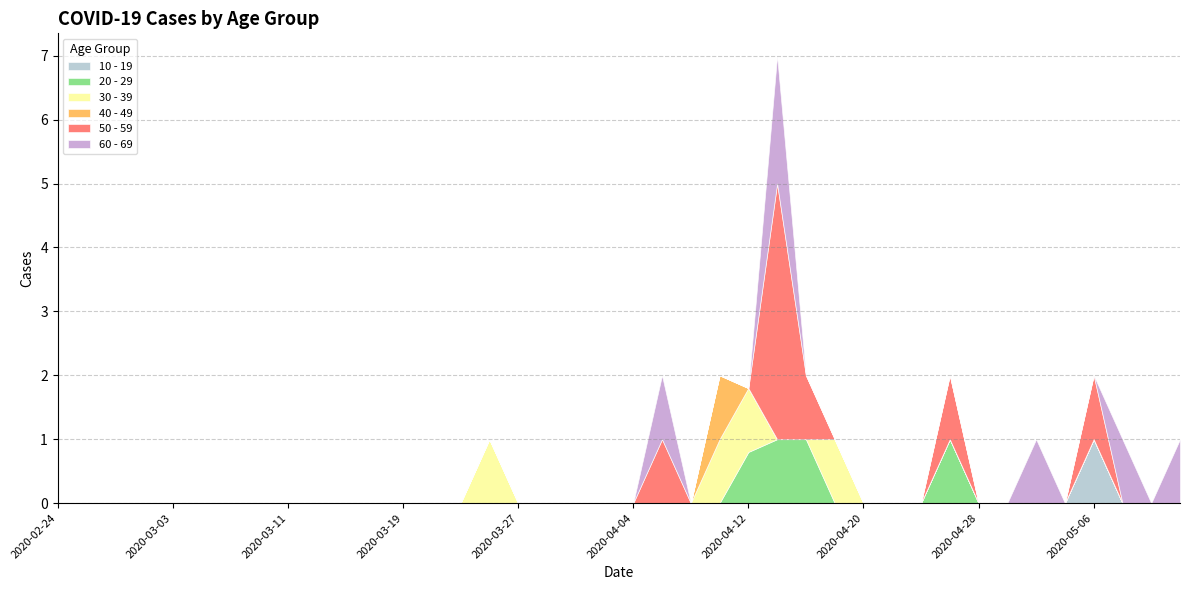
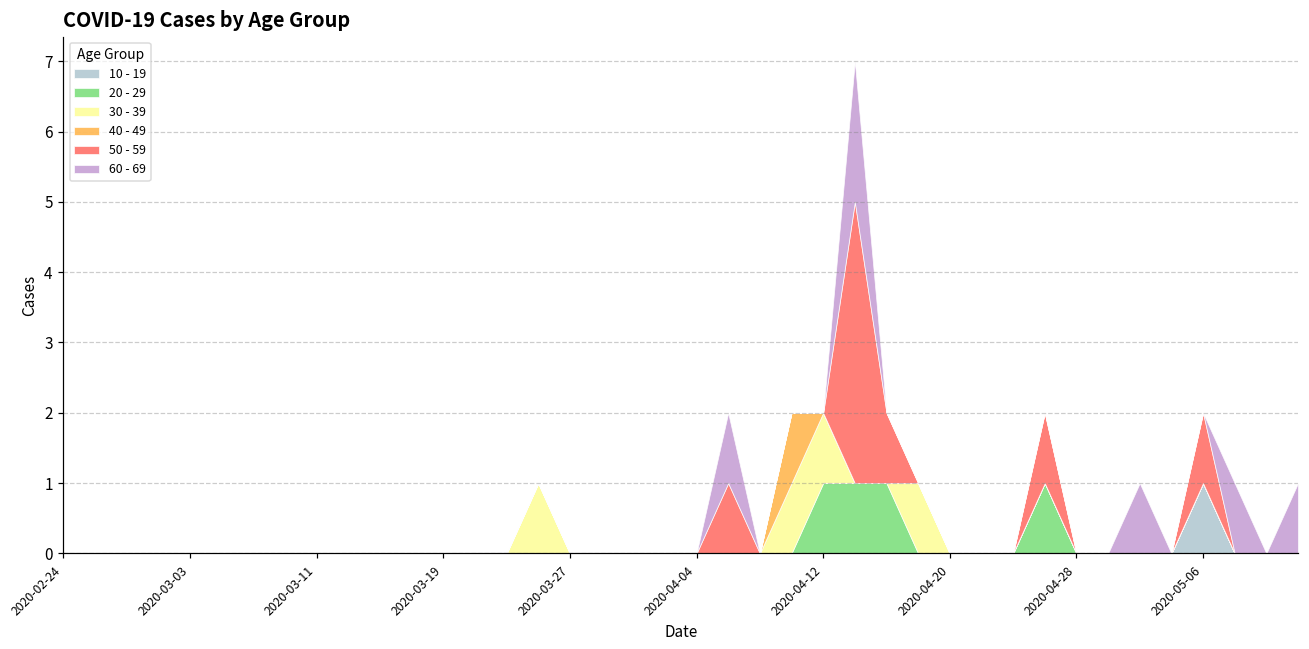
  {
    "20 - 29": {
-     "2020-04-12": 0.8
+     "2020-04-12": 1.0
    }
  }
